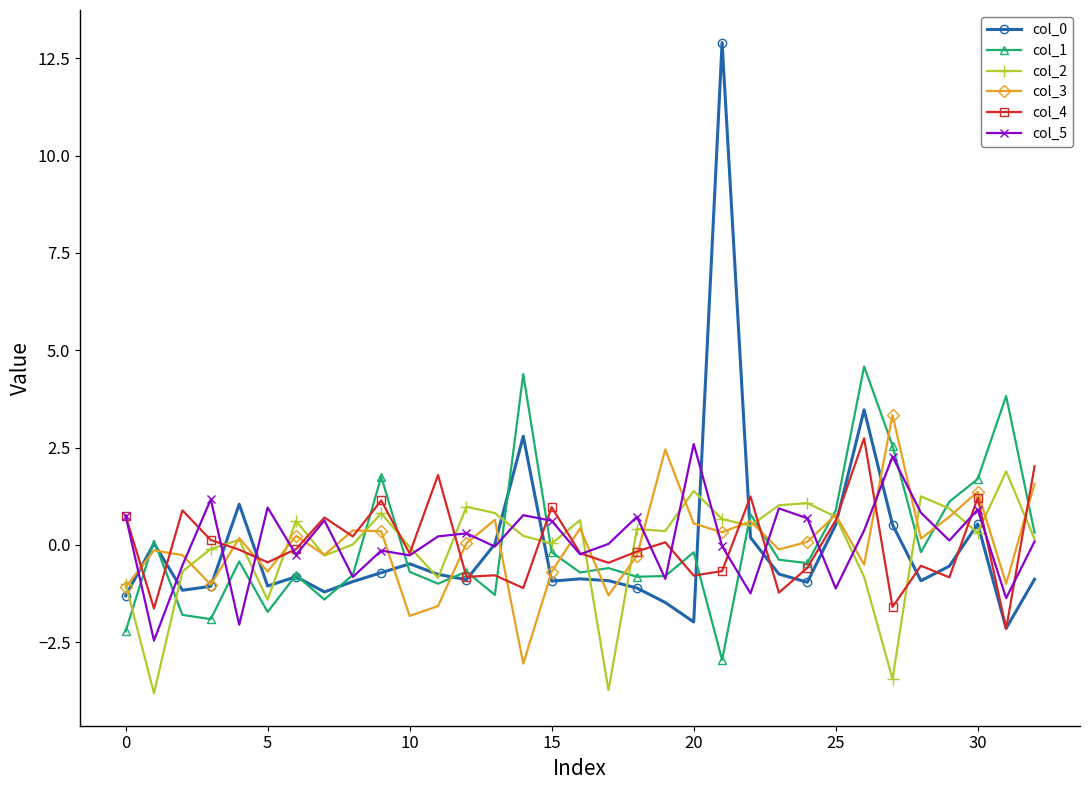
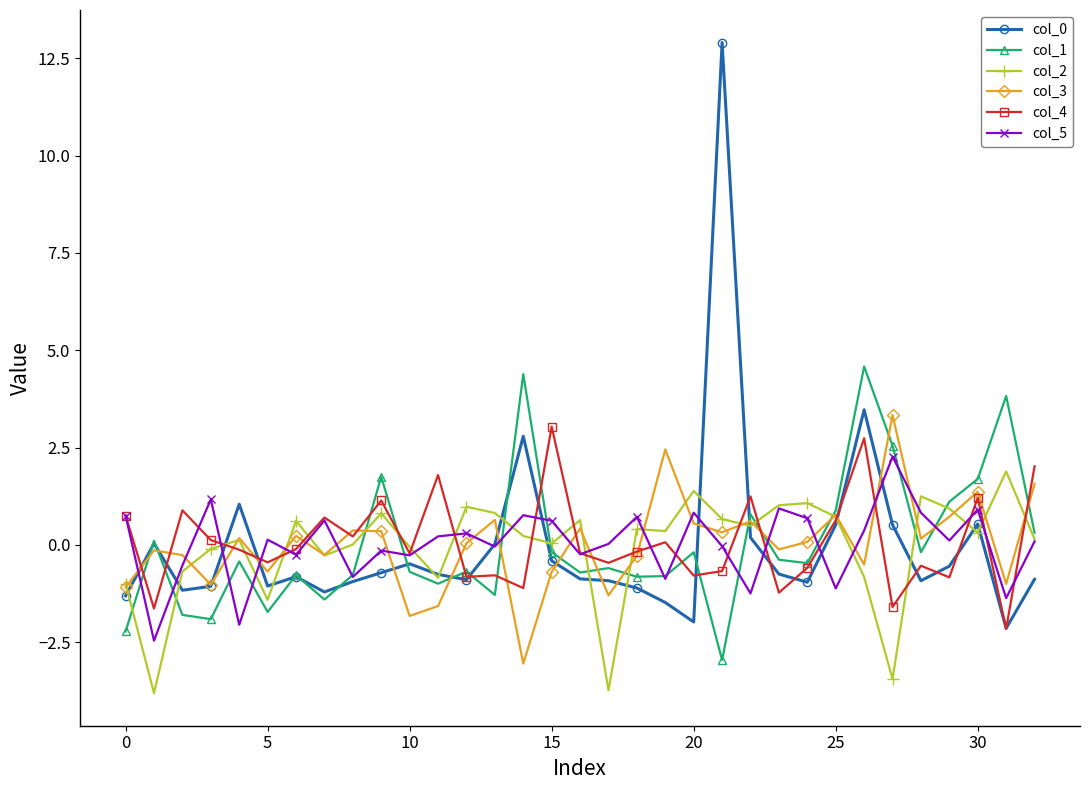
  {
    "col_0": {
      "0": -1.3,
      "5": -1.1,
      "10": -0.5,
-     "15": -0.9,
+     "15": -0.4,
      "20": -2.0,
      "25": 0.5,
      "30": 0.5
    },
    "col_1": {
      "0": -2.2,
      "5": -1.7,
      "10": -0.7,
      "15": -0.2,
      "20": -0.2,
      "25": 0.9,
      "30": 1.7
    },
    "col_2": {
      "0": -1.0,
      "5": -1.4,
      "10": -0.1,
      "15": 0.0,
      "20": 1.4,
      "30": 0.3
    },
    "col_3": {
      "0": -1.1,
      "5": -0.7,
      "10": -1.8,
      "15": -0.7,
      "20": 0.5,
      "30": 1.4
    },
    "col_4": {
      "5": -0.4,
-     "15": 1.0,
+     "15": 3.0,
      "20": -0.8,
      "25": 0.6,
      "30": 1.2
    },
    "col_5": {
-     "5": 1.0,
+     "5": 0.1,
      "15": 0.6,
-     "20": 2.6,
+     "20": 0.8,
      "25": -1.1,
      "30": 0.9
    }
  }
